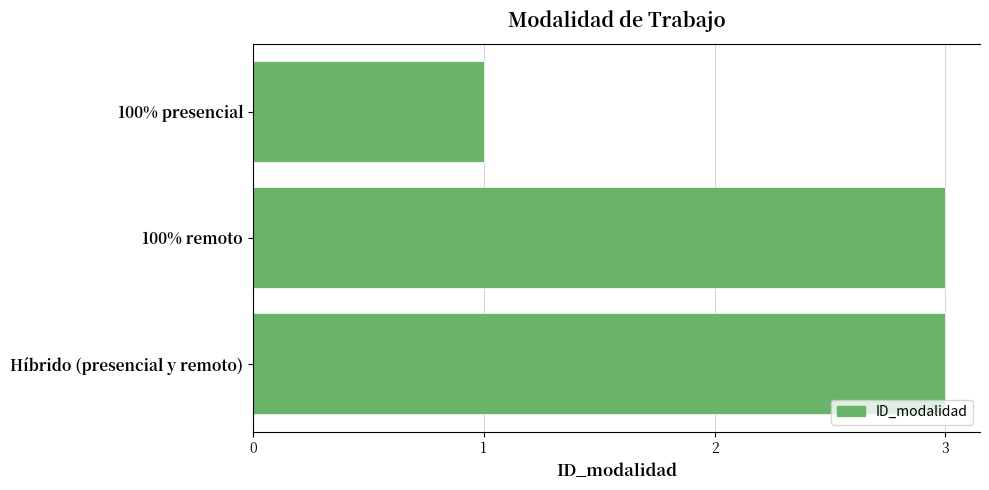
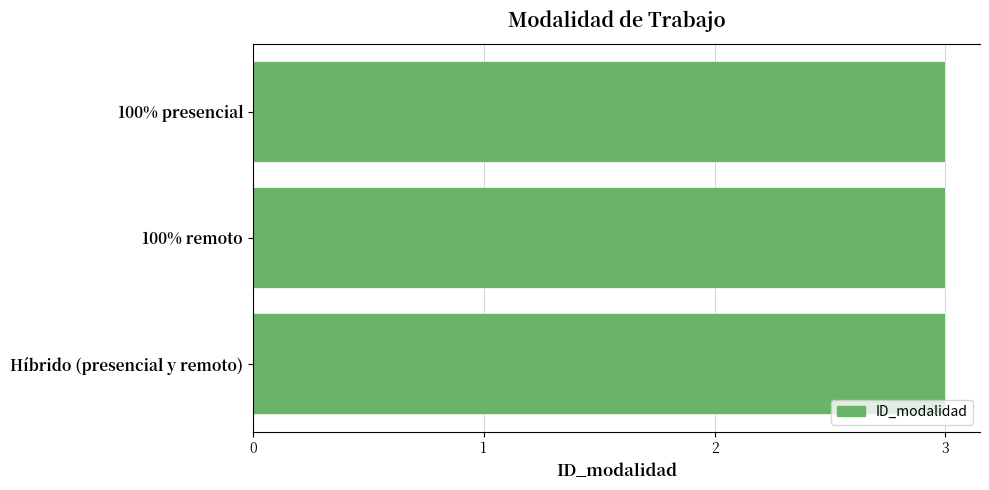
  {
-   "100% presencial": 1,
+   "100% presencial": 3,
    "100% remoto": 3,
    "Híbrido (presencial y remoto)": 3
  }
